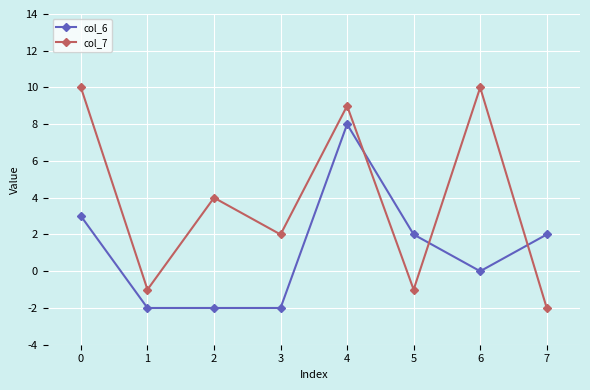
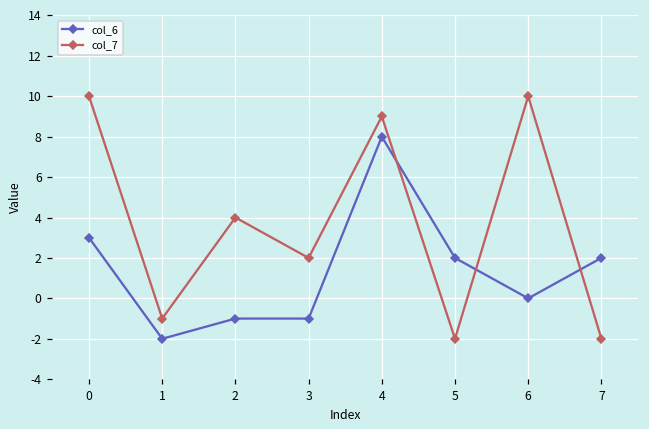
  {
    "col_6": {
      "0": 3,
      "1": -2,
-     "2": -2,
-     "3": -2,
+     "2": -1,
+     "3": -1,
      "4": 8,
      "5": 2,
      "6": 0,
      "7": 2
    },
    "col_7": {
      "0": 10,
      "1": -1,
      "2": 4,
      "3": 2,
      "4": 9,
-     "5": -1,
+     "5": -2,
      "6": 10,
      "7": -2
    }
  }
